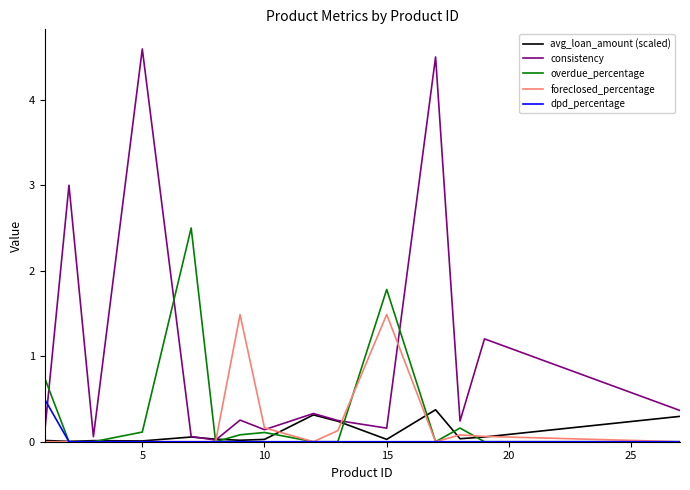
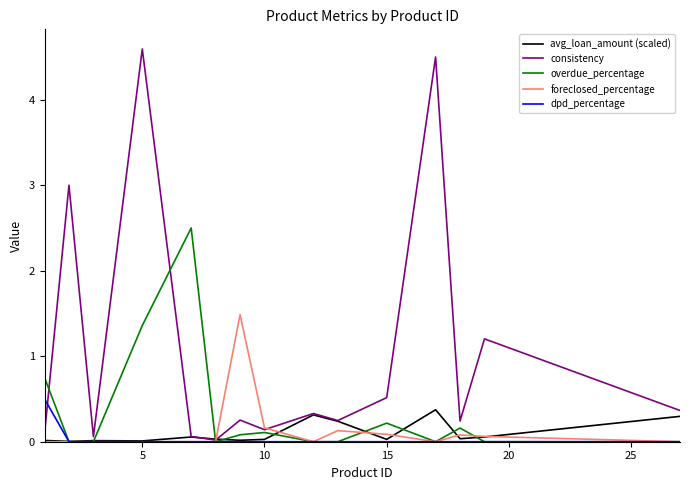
  {
    "consistency": {
      "5": 4.6,
-     "15": 0.2
+     "15": 0.5
    },
    "overdue_percentage": {
-     "5": 0.1,
+     "5": 1.4,
      "10": 0.1,
-     "15": 1.8
+     "15": 0.2
    },
    "foreclosed_percentage": {
-     "15": 1.5
+     "15": 0.1
    }
  }
